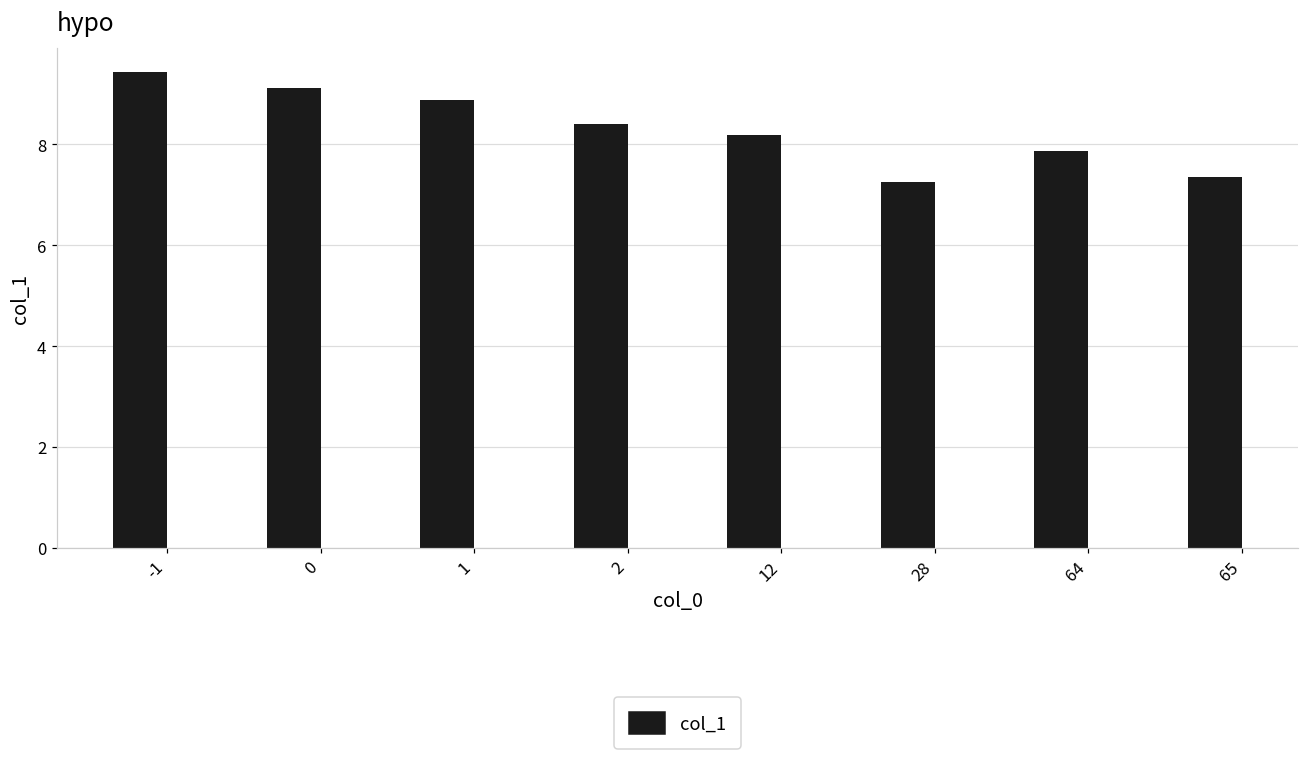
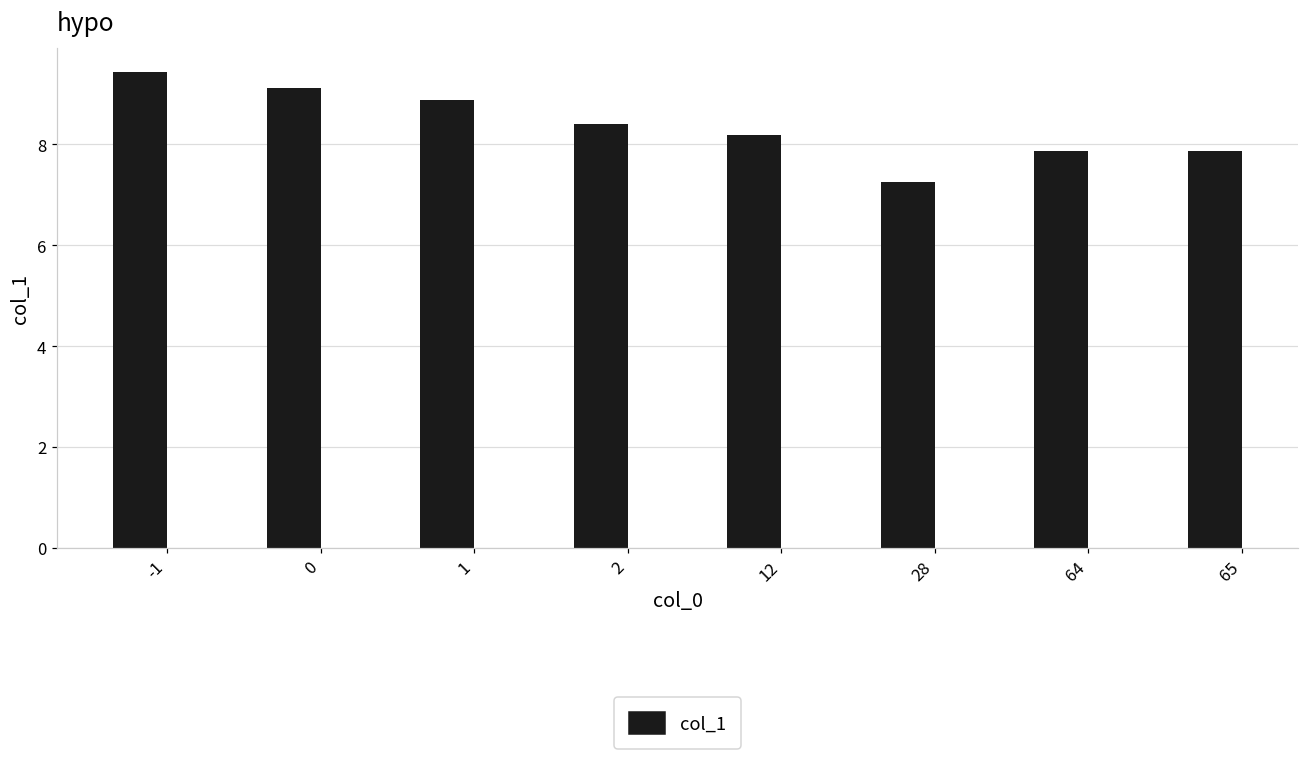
  {
    "-1": 9.4,
    "0": 9.1,
    "1": 8.9,
    "2": 8.4,
    "12": 8.2,
    "28": 7.3,
    "64": 7.9,
-   "65": 7.4
+   "65": 7.9
  }
